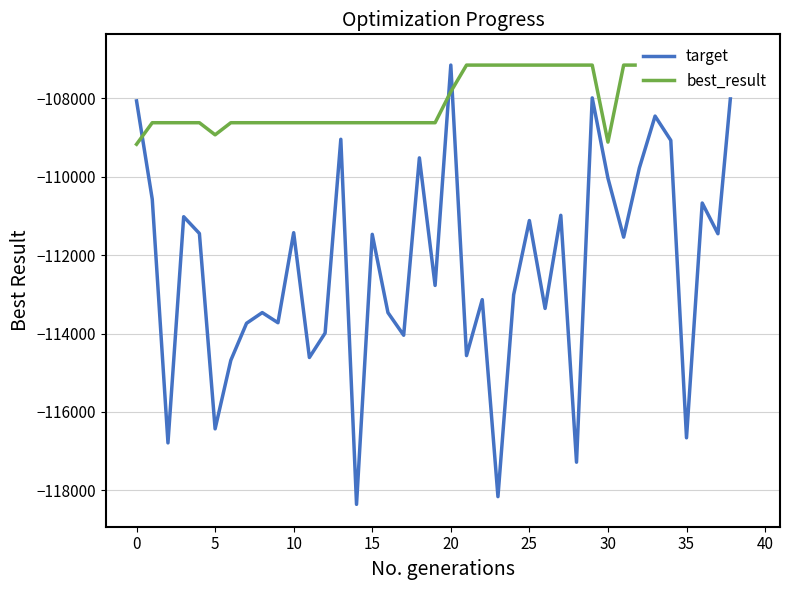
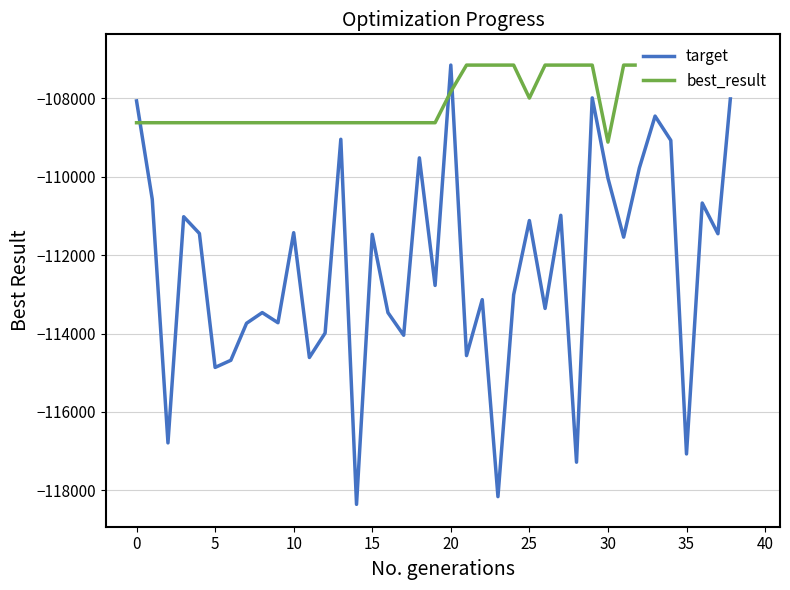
  {
    "target": {
      "0": -108100,
-     "5": -116400,
+     "5": -114900,
      "10": -111400,
      "15": -111500,
      "20": -107100,
      "25": -111100,
      "30": -110000,
-     "35": -116700
+     "35": -117100
    },
    "best_result": {
-     "0": -109200,
-     "5": -108900,
+     "0": -108600,
+     "5": -108600,
      "10": -108600,
      "15": -108600,
      "20": -107800,
-     "25": -107100,
+     "25": -108000,
      "30": -109100
    }
  }
